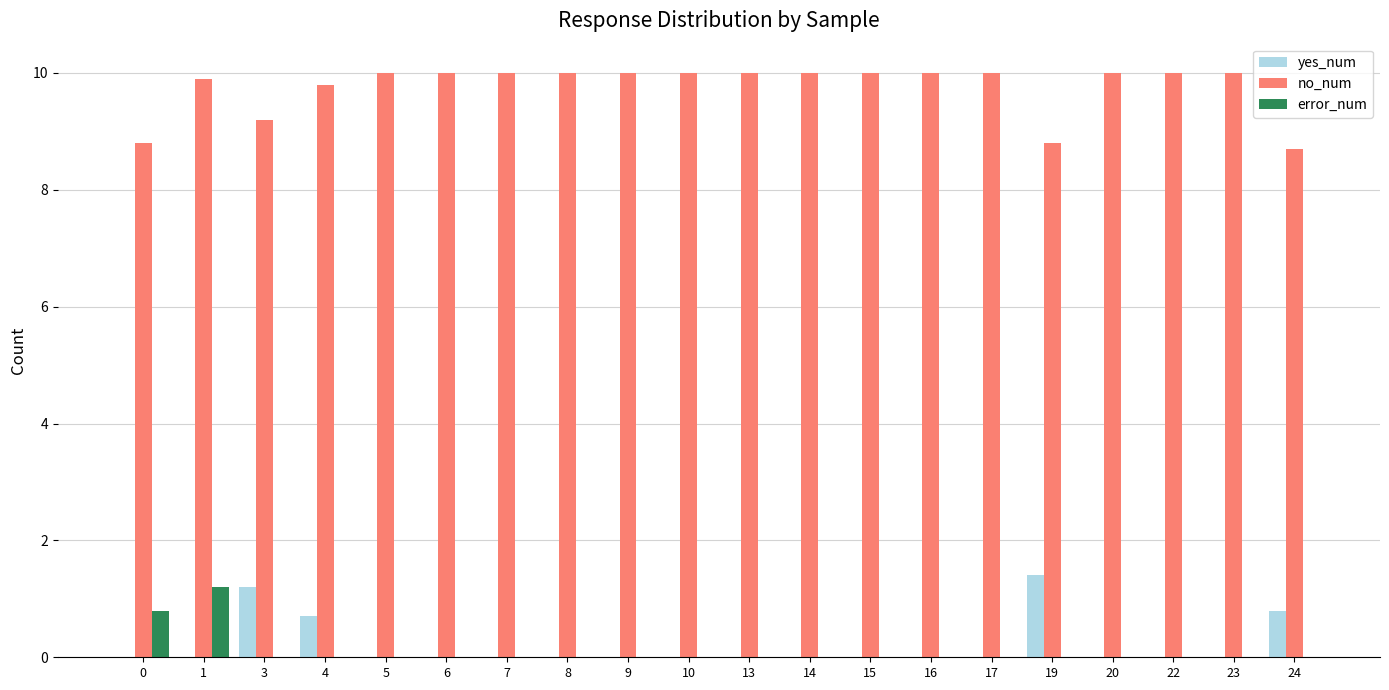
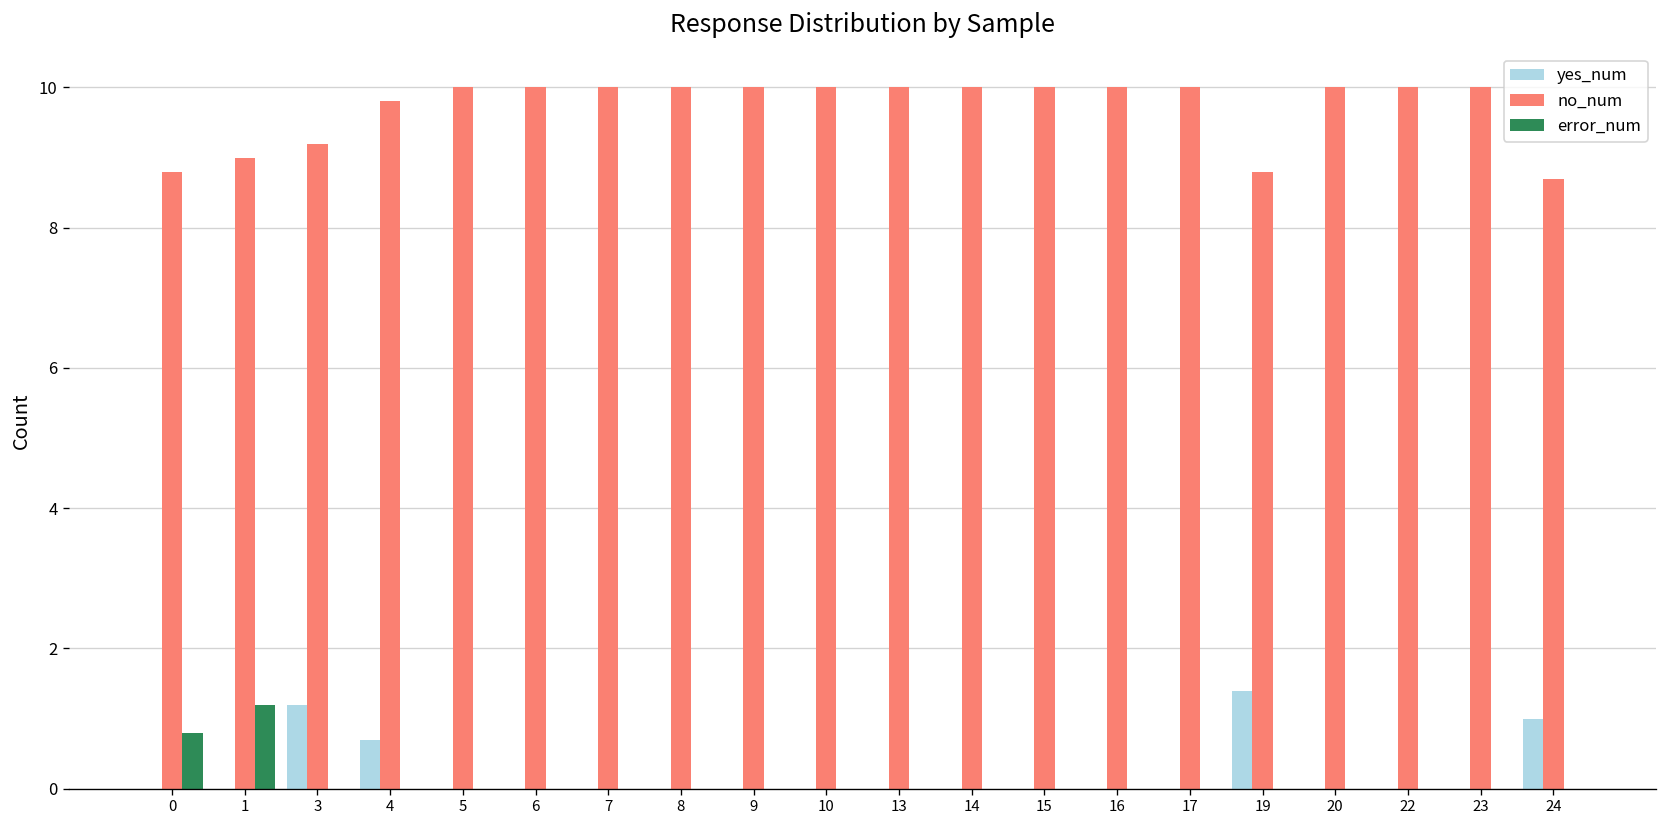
  {
    "yes_num": {
      "0": 0.0,
      "1": 0.0,
      "3": 1.2,
      "4": 0.7,
      "5": 0.0,
      "6": 0.0,
      "7": 0.0,
      "8": 0.0,
      "9": 0.0,
      "10": 0.0,
      "13": 0.0,
      "14": 0.0,
      "15": 0.0,
      "16": 0.0,
      "17": 0.0,
      "19": 1.4,
      "20": 0.0,
      "22": 0.0,
      "23": 0.0,
-     "24": 0.8
+     "24": 1.0
    },
    "no_num": {
      "0": 8.8,
-     "1": 9.9,
+     "1": 9.0,
      "3": 9.2,
      "4": 9.8,
      "5": 10.0,
      "6": 10.0,
      "7": 10.0,
      "8": 10.0,
      "9": 10.0,
      "10": 10.0,
      "13": 10.0,
      "14": 10.0,
      "15": 10.0,
      "16": 10.0,
      "17": 10.0,
      "19": 8.8,
      "20": 10.0,
      "22": 10.0,
      "23": 10.0,
      "24": 8.7
    },
    "error_num": {
      "0": 0.8,
      "1": 1.2,
      "3": 0.0,
      "4": 0.0,
      "5": 0.0,
      "6": 0.0,
      "7": 0.0,
      "8": 0.0,
      "9": 0.0,
      "10": 0.0,
      "13": 0.0,
      "14": 0.0,
      "15": 0.0,
      "16": 0.0,
      "17": 0.0,
      "19": 0.0,
      "20": 0.0,
      "22": 0.0,
      "23": 0.0,
      "24": 0.0
    }
  }
